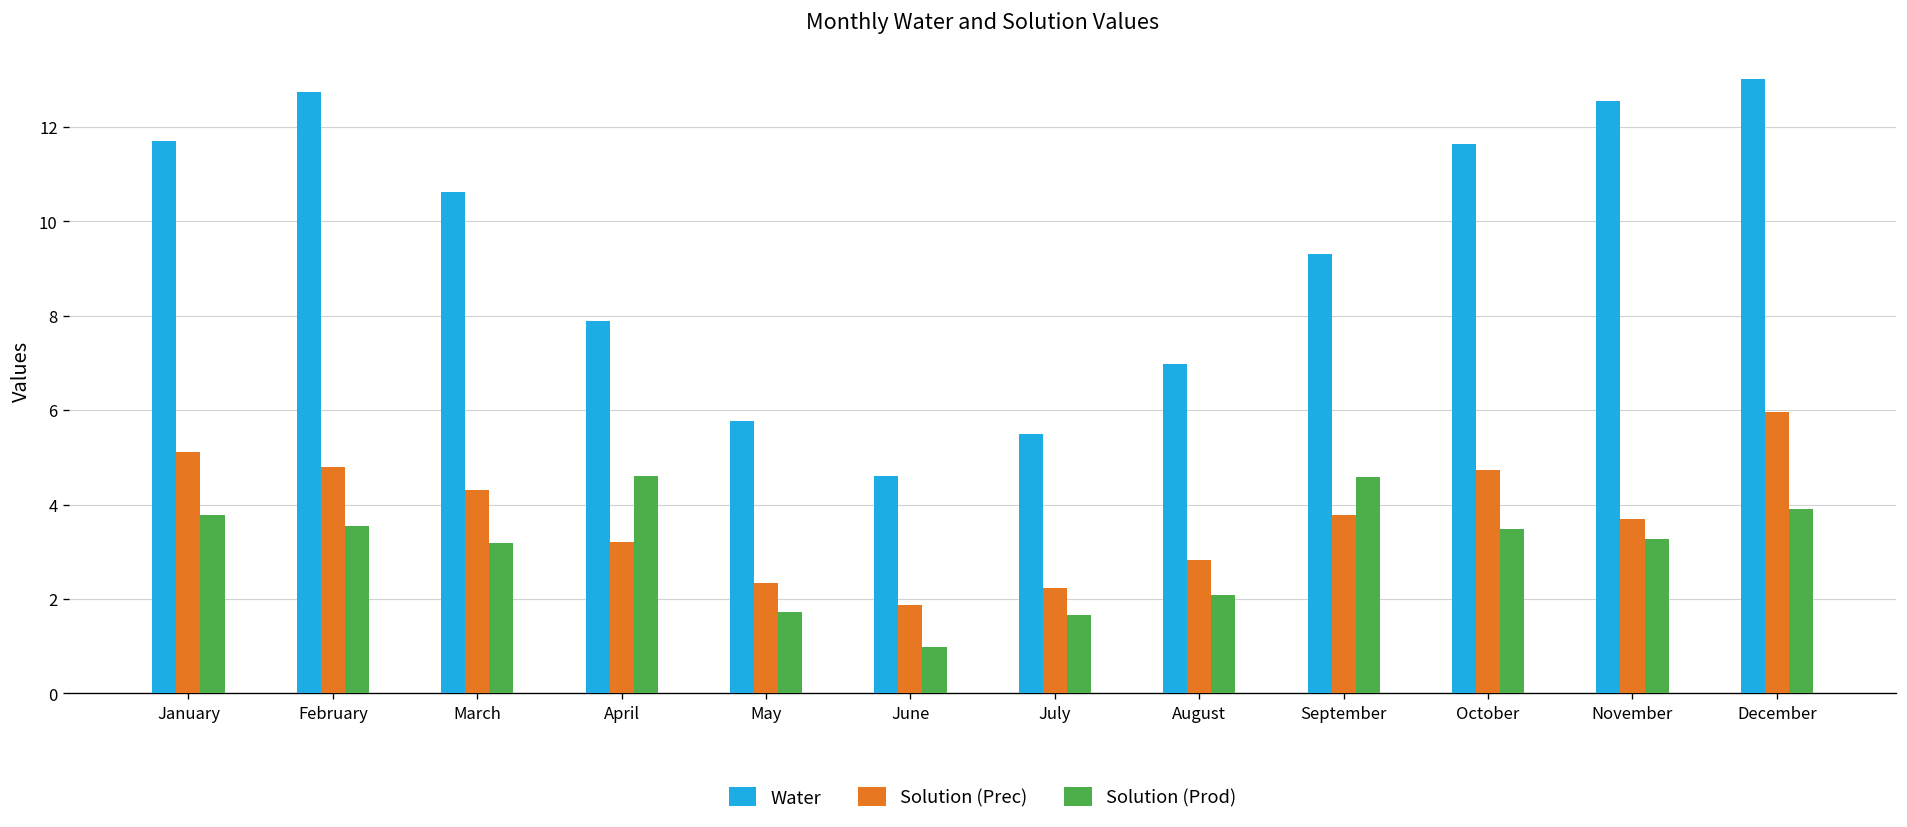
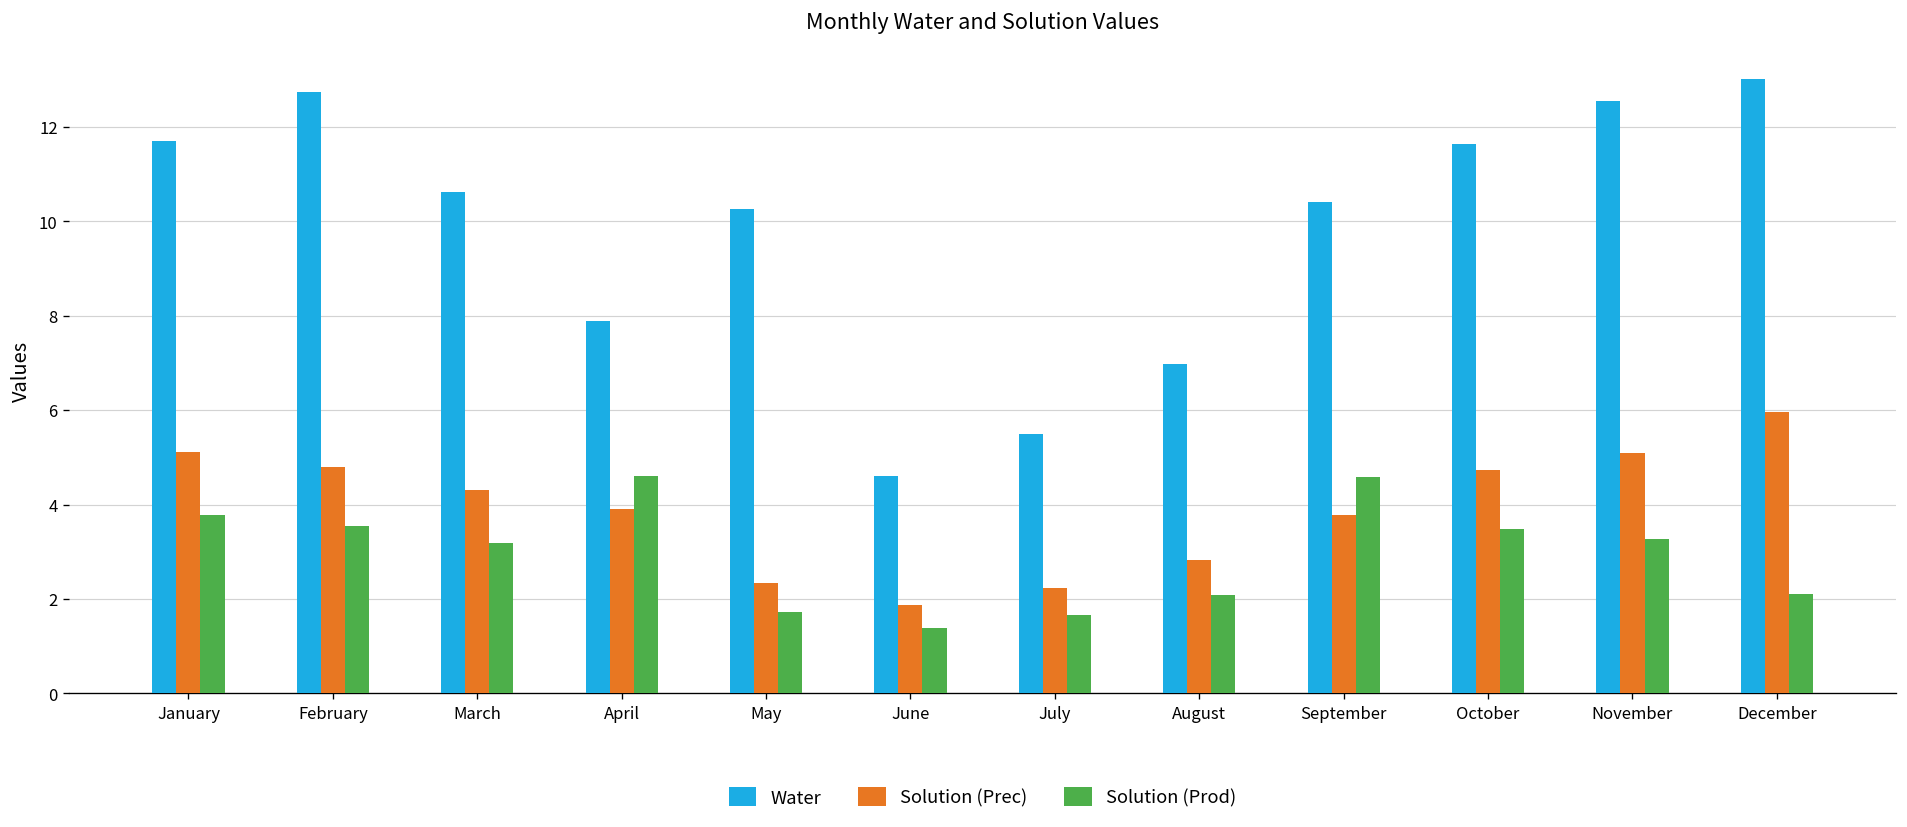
  {
    "Water": {
      "January": 11.7,
      "February": 12.7,
      "March": 10.6,
      "April": 7.9,
-     "May": 5.8,
+     "May": 10.3,
      "June": 4.6,
      "July": 5.5,
      "August": 7.0,
-     "September": 9.3,
+     "September": 10.4,
      "October": 11.6,
      "November": 12.6,
      "December": 13.0
    },
    "Solution (Prec)": {
      "January": 5.1,
      "February": 4.8,
      "March": 4.3,
-     "April": 3.2,
+     "April": 3.9,
      "May": 2.3,
      "June": 1.9,
      "July": 2.2,
      "August": 2.8,
      "September": 3.8,
      "October": 4.7,
-     "November": 3.7,
+     "November": 5.1,
      "December": 6.0
    },
    "Solution (Prod)": {
      "January": 3.8,
      "February": 3.5,
      "March": 3.2,
      "April": 4.6,
      "May": 1.7,
-     "June": 1.0,
+     "June": 1.4,
      "July": 1.7,
      "August": 2.1,
      "September": 4.6,
      "October": 3.5,
      "November": 3.3,
-     "December": 3.9
+     "December": 2.1
    }
  }
